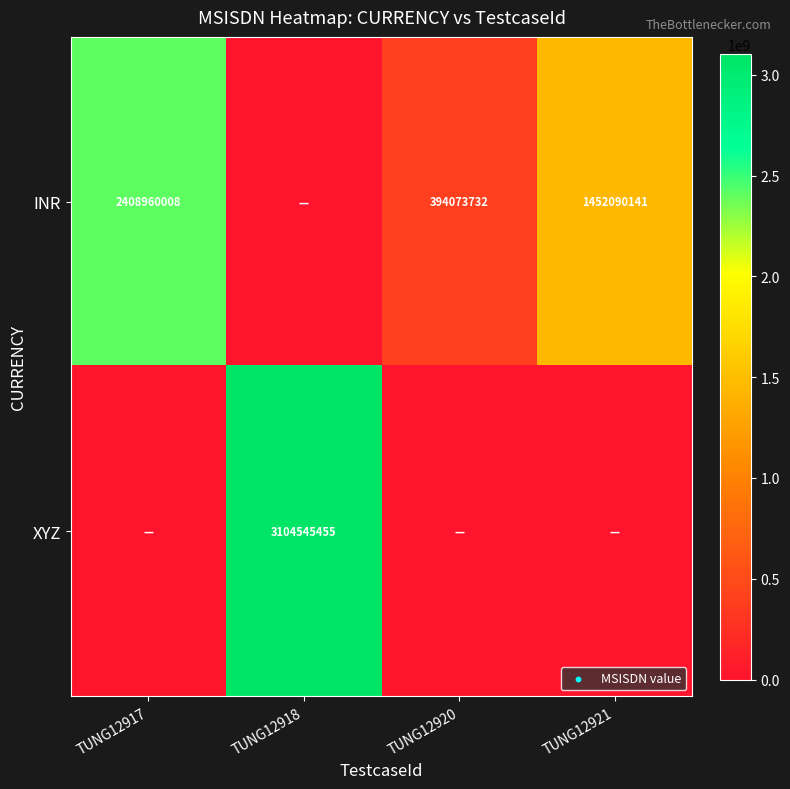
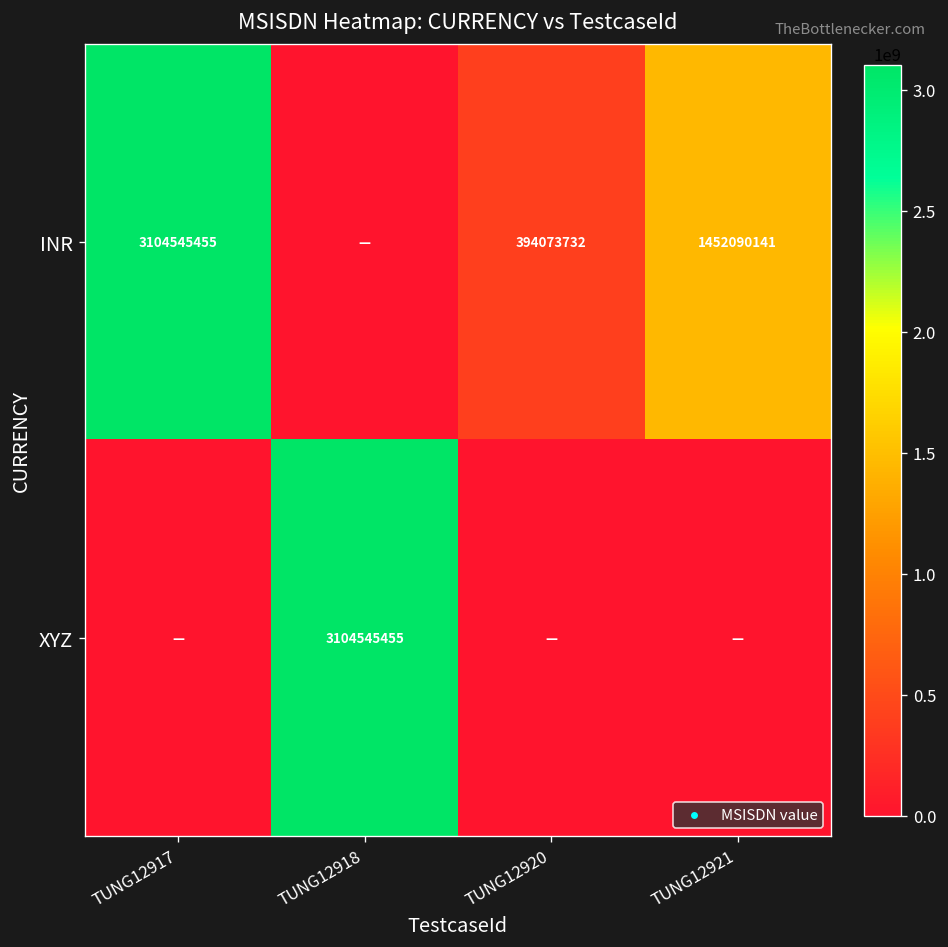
  {
    "INR": {
-     "TUNG12917": 2408960008,
+     "TUNG12917": 3104545455,
      "TUNG12920": 394073732,
      "TUNG12921": 1452090141
    },
    "XYZ": {
      "TUNG12918": 3104545455
    }
  }
